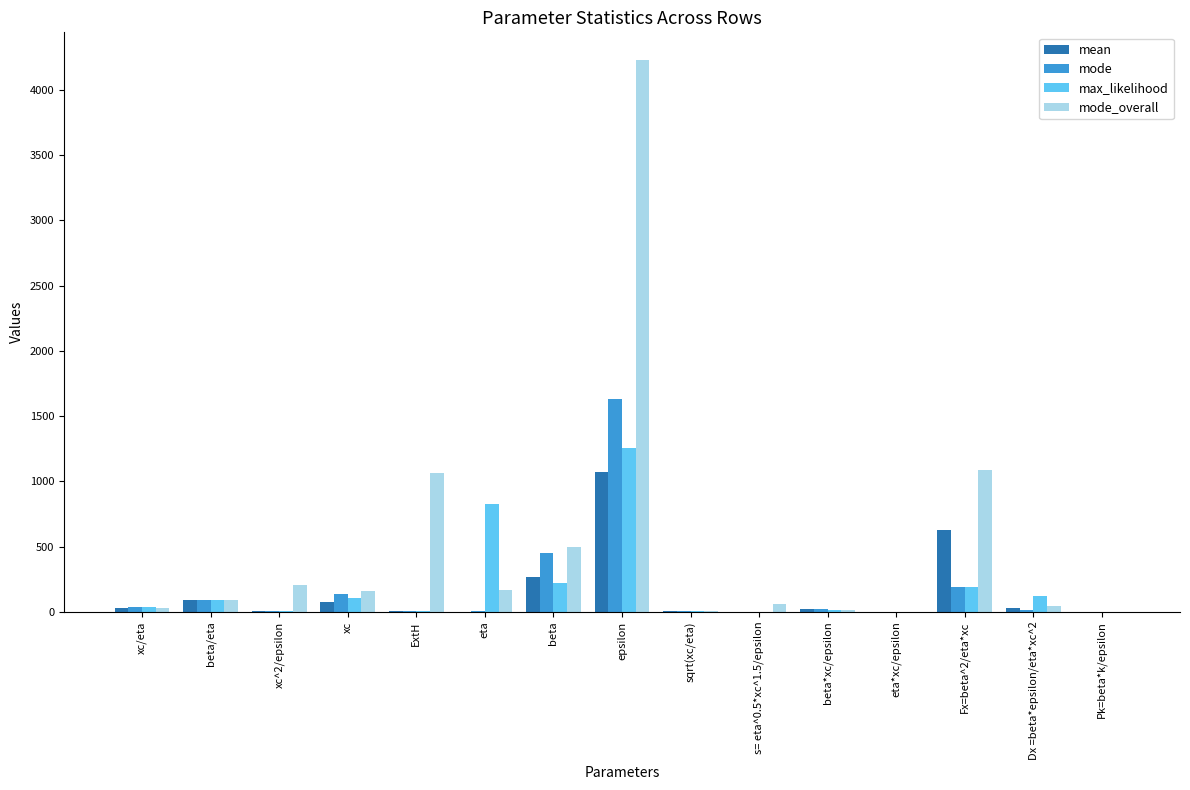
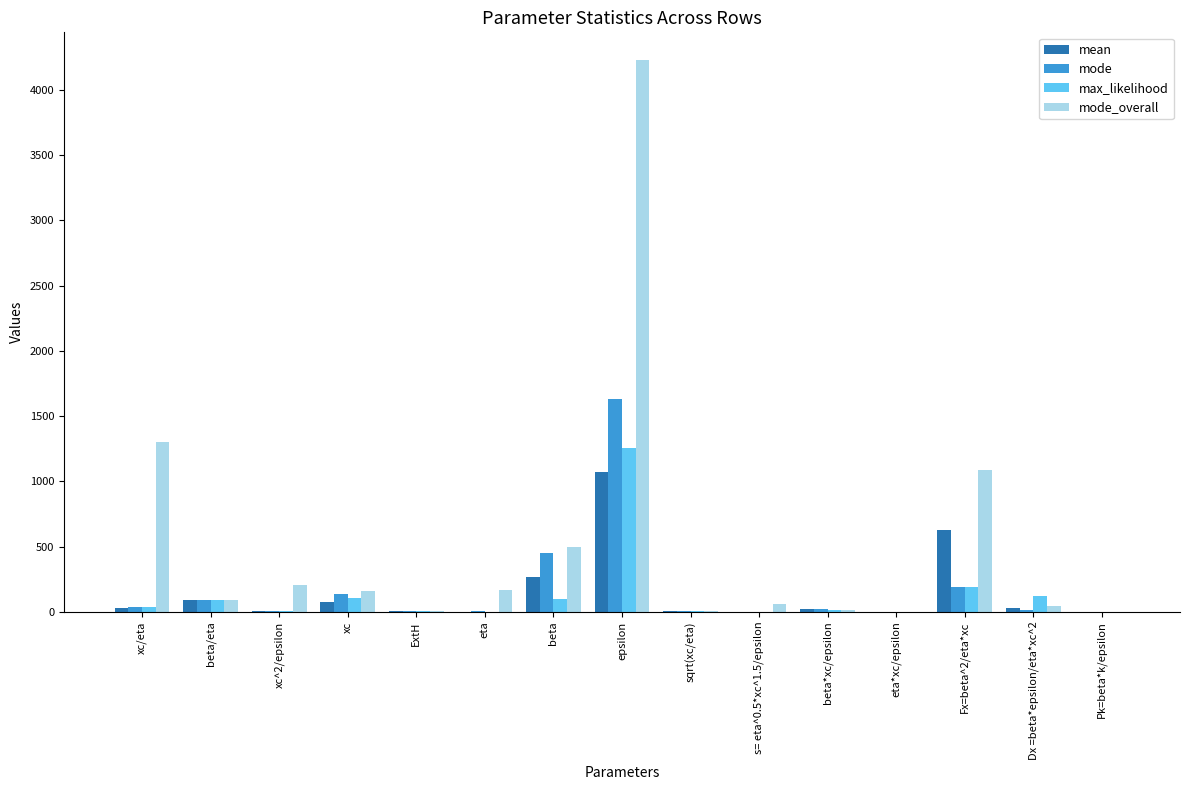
  {
    "max_likelihood": {
      "xc/eta": 40,
      "beta/eta": 90,
      "xc": 100,
-     "eta": 830,
-     "beta": 220,
+     "eta": 0,
+     "beta": 100,
      "epsilon": 1260,
      "Fx=beta^2/eta*xc": 190,
      "Dx =beta*epsilon/eta*xc^2": 120
    },
    "mode_overall": {
-     "xc/eta": 30,
+     "xc/eta": 1300,
      "beta/eta": 90,
      "xc^2/epsilon": 210,
      "xc": 160,
-     "ExtH": 1070,
+     "ExtH": 10,
      "eta": 170,
      "beta": 500,
      "epsilon": 4230,
      "s= eta^0.5*xc^1.5/epsilon": 60,
      "Fx=beta^2/eta*xc": 1090,
      "Dx =beta*epsilon/eta*xc^2": 40
    }
  }
